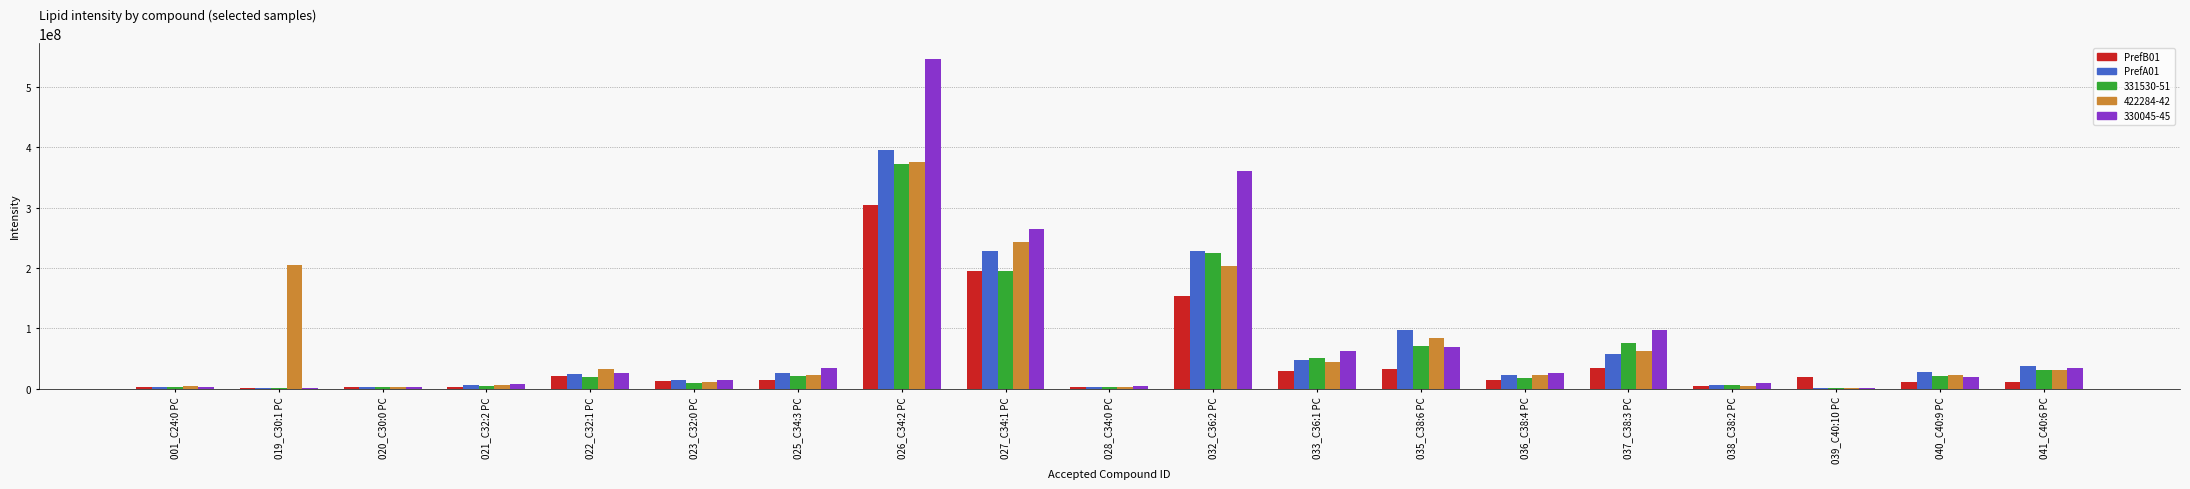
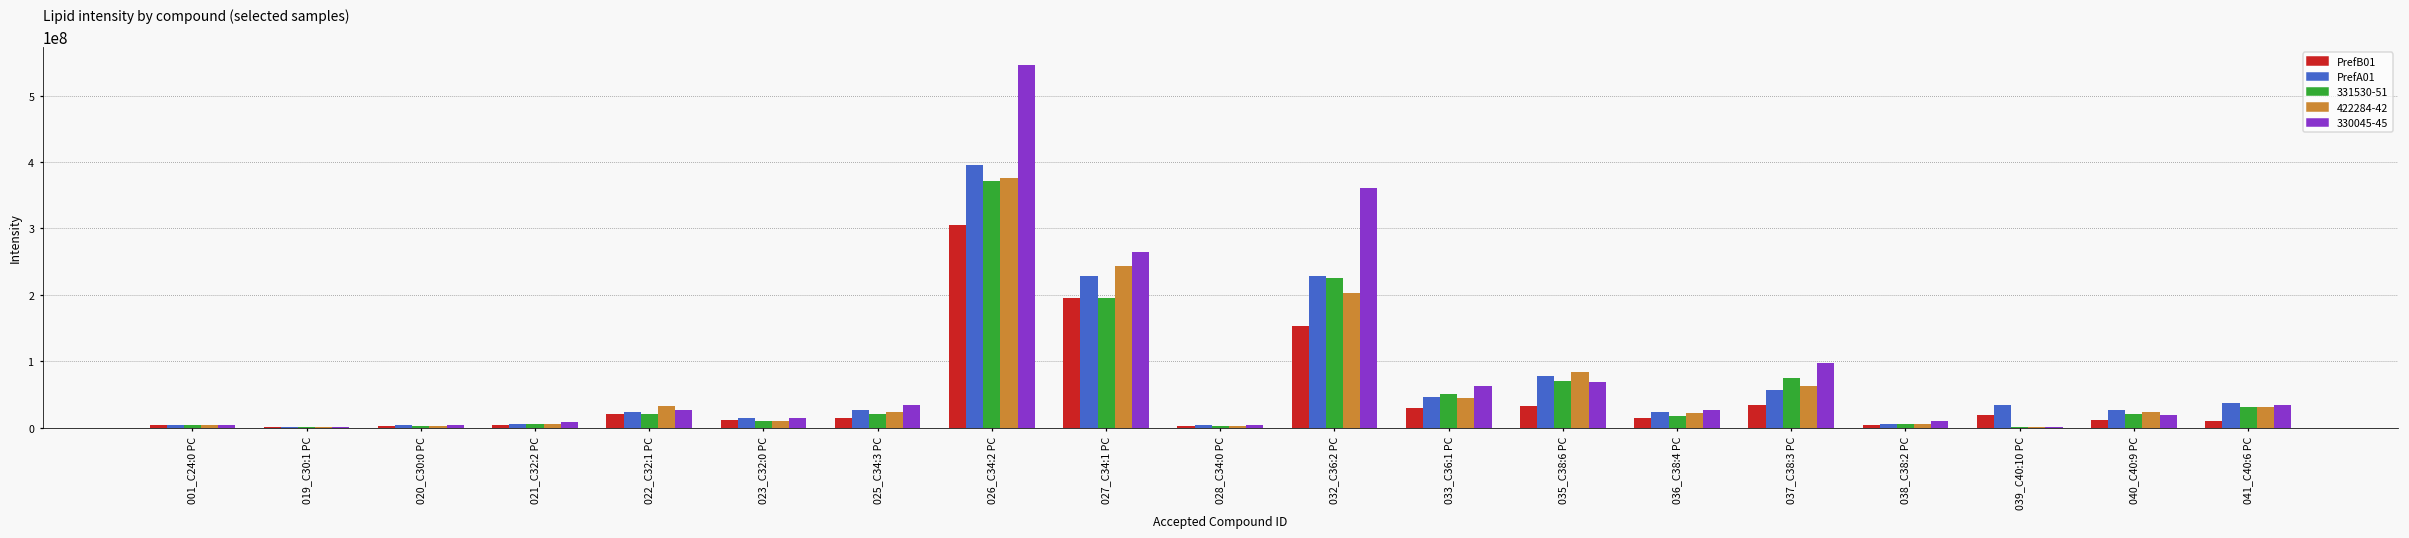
  {
    "PrefB01": {
      "022_C32:1 PC": 20000000,
      "023_C32:0 PC": 10000000,
      "025_C34:3 PC": 10000000,
      "026_C34:2 PC": 300000000,
      "027_C34:1 PC": 190000000,
      "032_C36:2 PC": 150000000,
      "033_C36:1 PC": 30000000,
      "035_C38:6 PC": 30000000,
      "036_C38:4 PC": 10000000,
      "037_C38:3 PC": 30000000,
      "039_C40:10 PC": 20000000,
      "040_C40:9 PC": 10000000,
      "041_C40:6 PC": 10000000
    },
    "PrefA01": {
      "021_C32:2 PC": 10000000,
      "022_C32:1 PC": 20000000,
      "023_C32:0 PC": 10000000,
      "025_C34:3 PC": 30000000,
      "026_C34:2 PC": 400000000,
      "027_C34:1 PC": 230000000,
      "032_C36:2 PC": 230000000,
      "033_C36:1 PC": 50000000,
-     "035_C38:6 PC": 100000000,
+     "035_C38:6 PC": 80000000,
      "036_C38:4 PC": 20000000,
      "037_C38:3 PC": 60000000,
      "038_C38:2 PC": 10000000,
-     "039_C40:10 PC": 0,
+     "039_C40:10 PC": 30000000,
      "040_C40:9 PC": 30000000,
      "041_C40:6 PC": 40000000
    },
    "331530-51": {
      "021_C32:2 PC": 0,
      "022_C32:1 PC": 20000000,
      "023_C32:0 PC": 10000000,
      "025_C34:3 PC": 20000000,
      "026_C34:2 PC": 370000000,
      "027_C34:1 PC": 190000000,
      "032_C36:2 PC": 220000000,
      "033_C36:1 PC": 50000000,
      "035_C38:6 PC": 70000000,
      "036_C38:4 PC": 20000000,
      "037_C38:3 PC": 70000000,
      "038_C38:2 PC": 10000000,
      "040_C40:9 PC": 20000000,
      "041_C40:6 PC": 30000000
    },
    "422284-42": {
-     "019_C30:1 PC": 200000000,
+     "019_C30:1 PC": 0,
      "021_C32:2 PC": 10000000,
      "022_C32:1 PC": 30000000,
      "023_C32:0 PC": 10000000,
      "025_C34:3 PC": 20000000,
      "026_C34:2 PC": 380000000,
      "027_C34:1 PC": 240000000,
      "032_C36:2 PC": 200000000,
      "033_C36:1 PC": 40000000,
      "035_C38:6 PC": 80000000,
      "036_C38:4 PC": 20000000,
      "037_C38:3 PC": 60000000,
      "038_C38:2 PC": 0,
      "040_C40:9 PC": 20000000,
      "041_C40:6 PC": 30000000
    },
    "330045-45": {
      "021_C32:2 PC": 10000000,
      "022_C32:1 PC": 30000000,
      "023_C32:0 PC": 10000000,
      "025_C34:3 PC": 30000000,
      "026_C34:2 PC": 550000000,
      "027_C34:1 PC": 260000000,
      "032_C36:2 PC": 360000000,
      "033_C36:1 PC": 60000000,
      "035_C38:6 PC": 70000000,
      "036_C38:4 PC": 30000000,
      "037_C38:3 PC": 100000000,
      "038_C38:2 PC": 10000000,
      "040_C40:9 PC": 20000000,
      "041_C40:6 PC": 30000000
    }
  }
